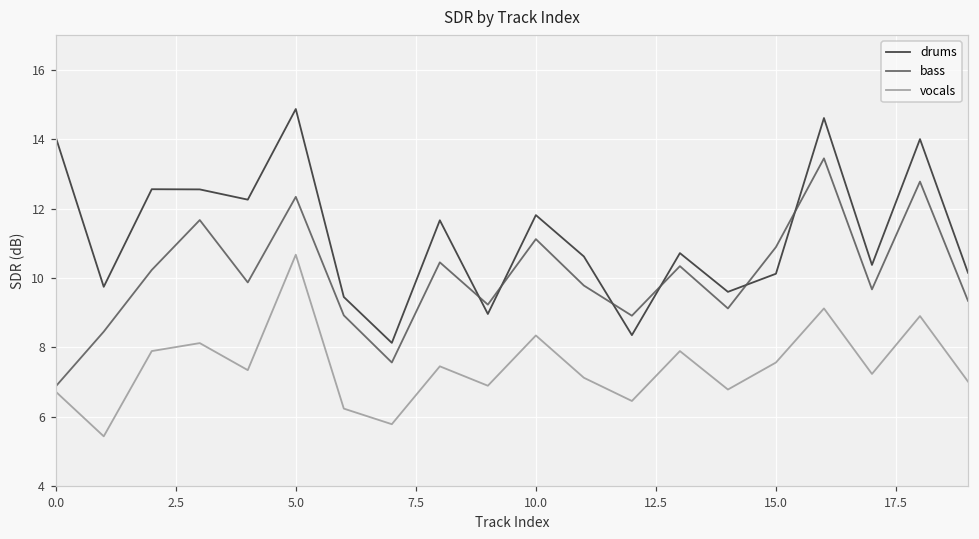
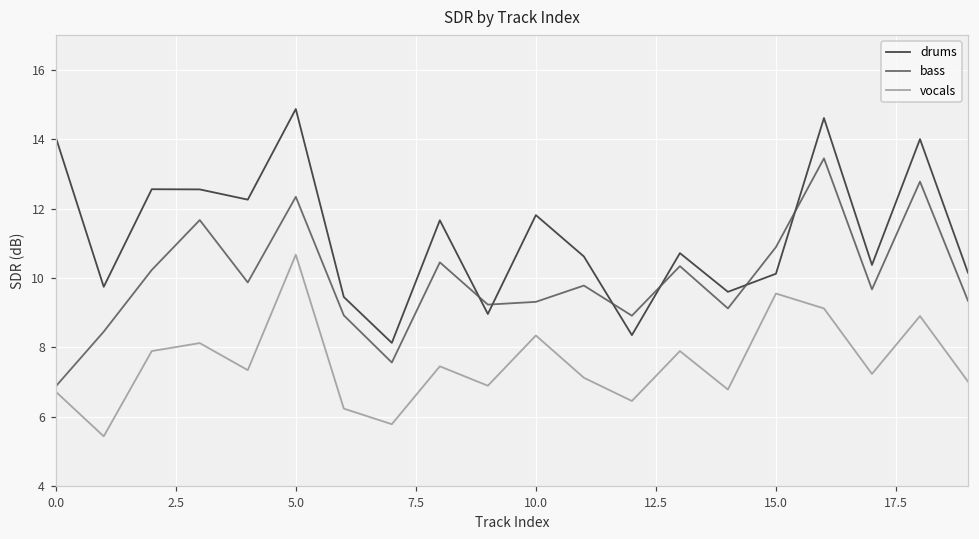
  {
    "drums": {
      "0.0": 14.1,
      "5.0": 14.9,
      "10.0": 11.8,
      "15.0": 10.1
    },
    "bass": {
      "0.0": 6.9,
      "5.0": 12.3,
-     "10.0": 11.1,
+     "10.0": 9.3,
      "15.0": 10.9
    },
    "vocals": {
      "0.0": 6.7,
      "5.0": 10.7,
      "10.0": 8.3,
-     "15.0": 7.6
+     "15.0": 9.6
    }
  }
